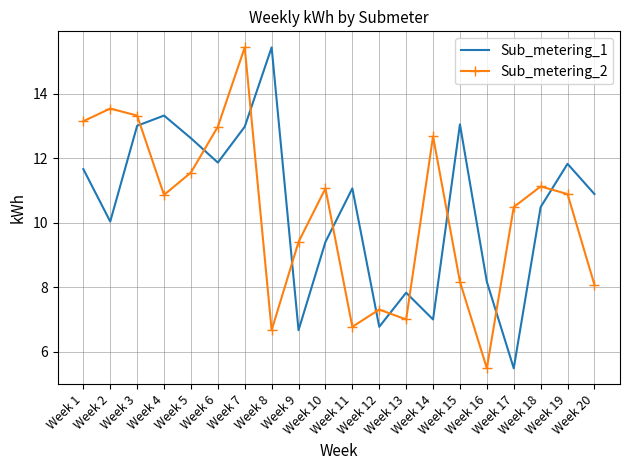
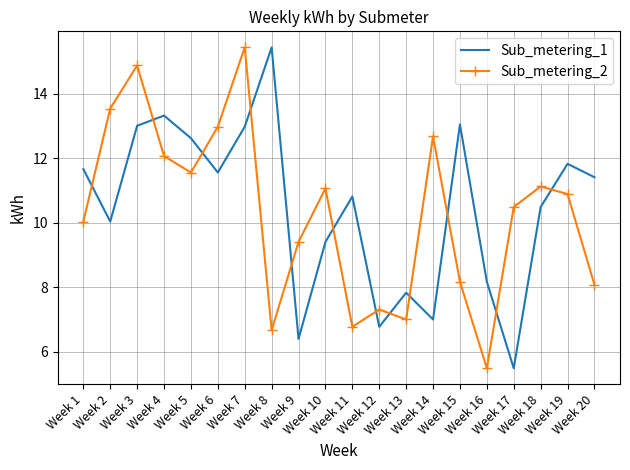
  {
    "Sub_metering_1": {
      "Week 1": 11.7,
      "Week 2": 10.0,
      "Week 3": 13.0,
      "Week 4": 13.3,
      "Week 5": 12.6,
-     "Week 6": 11.9,
+     "Week 6": 11.6,
      "Week 7": 13.0,
      "Week 8": 15.4,
-     "Week 9": 6.7,
+     "Week 9": 6.4,
      "Week 10": 9.4,
-     "Week 11": 11.1,
+     "Week 11": 10.8,
      "Week 12": 6.8,
      "Week 13": 7.8,
      "Week 14": 7.0,
      "Week 15": 13.0,
      "Week 16": 8.2,
      "Week 17": 5.5,
      "Week 18": 10.5,
      "Week 19": 11.8,
-     "Week 20": 10.9
+     "Week 20": 11.4
    },
    "Sub_metering_2": {
-     "Week 1": 13.1,
+     "Week 1": 10.0,
      "Week 2": 13.5,
-     "Week 3": 13.3,
-     "Week 4": 10.9,
+     "Week 3": 14.9,
+     "Week 4": 12.1,
      "Week 5": 11.6,
      "Week 6": 13.0,
      "Week 7": 15.4,
      "Week 8": 6.7,
      "Week 9": 9.4,
      "Week 10": 11.1,
      "Week 11": 6.8,
      "Week 12": 7.3,
      "Week 13": 7.0,
      "Week 14": 12.7,
      "Week 15": 8.2,
      "Week 16": 5.5,
      "Week 17": 10.5,
      "Week 18": 11.1,
      "Week 19": 10.9,
      "Week 20": 8.1
    }
  }
